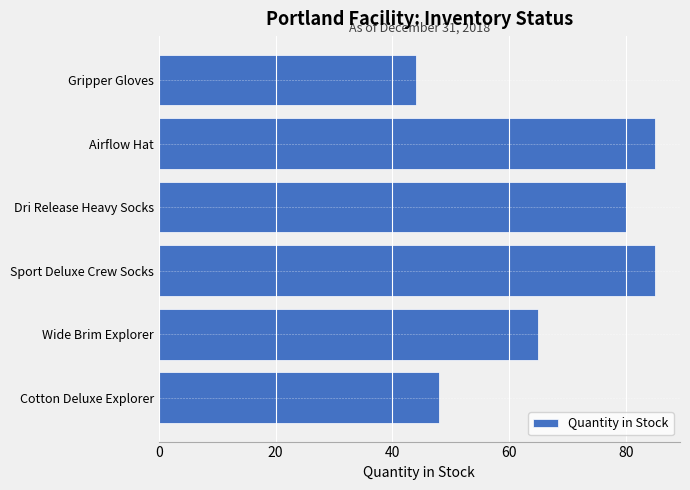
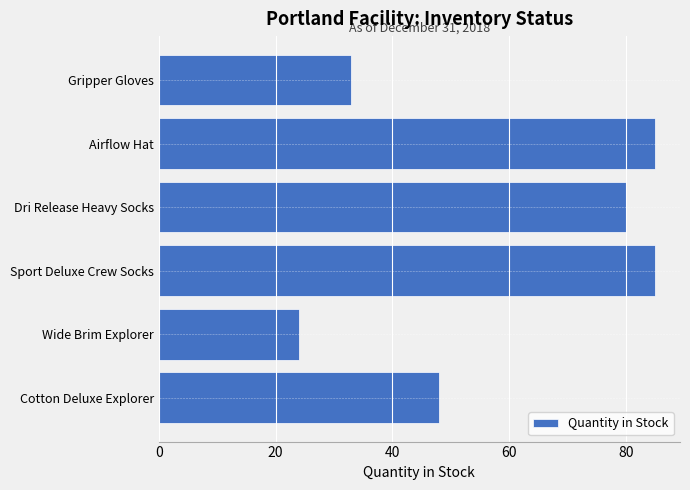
  {
-   "Gripper Gloves": 44,
+   "Gripper Gloves": 33,
    "Airflow Hat": 85,
    "Dri Release Heavy Socks": 80,
    "Sport Deluxe Crew Socks": 85,
-   "Wide Brim Explorer": 65,
+   "Wide Brim Explorer": 24,
    "Cotton Deluxe Explorer": 48
  }
